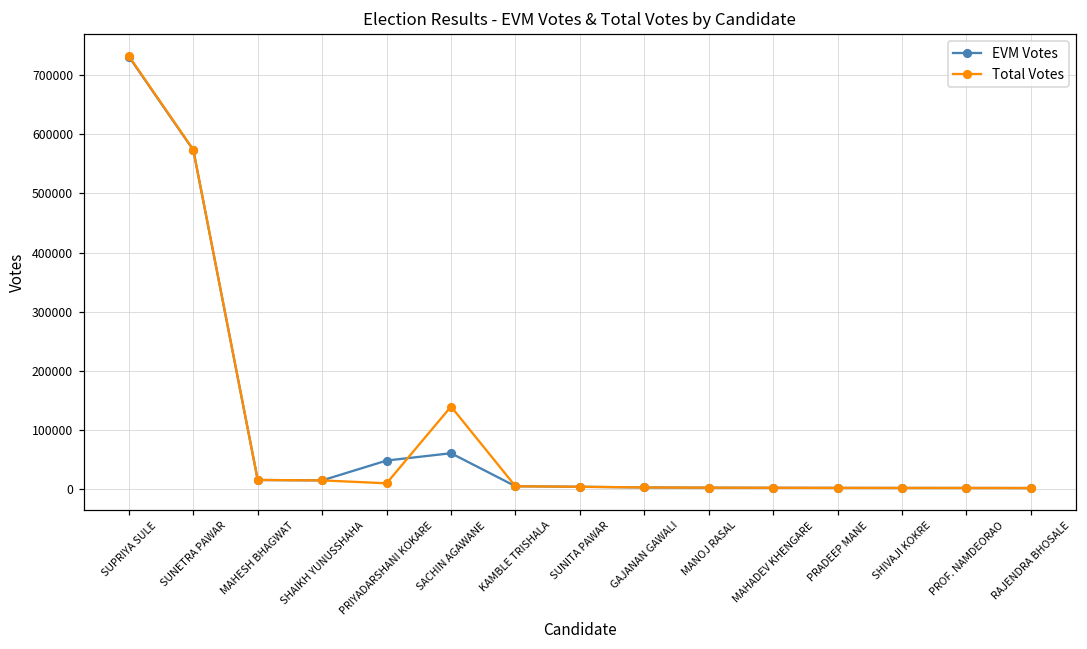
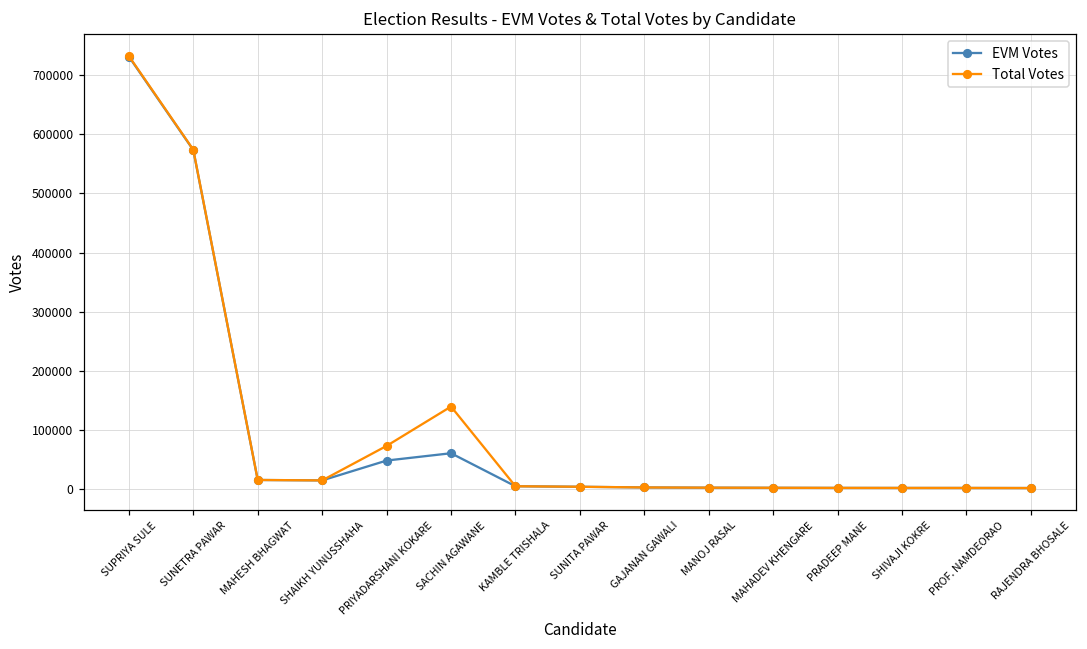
  {
    "EVM Votes": {
      "PRIYADARSHANI KOKARE": 50000,
      "SACHIN AGAWANE": 60000
    },
    "Total Votes": {
-     "PRIYADARSHANI KOKARE": 10000,
+     "PRIYADARSHANI KOKARE": 70000,
      "SACHIN AGAWANE": 140000
    }
  }
